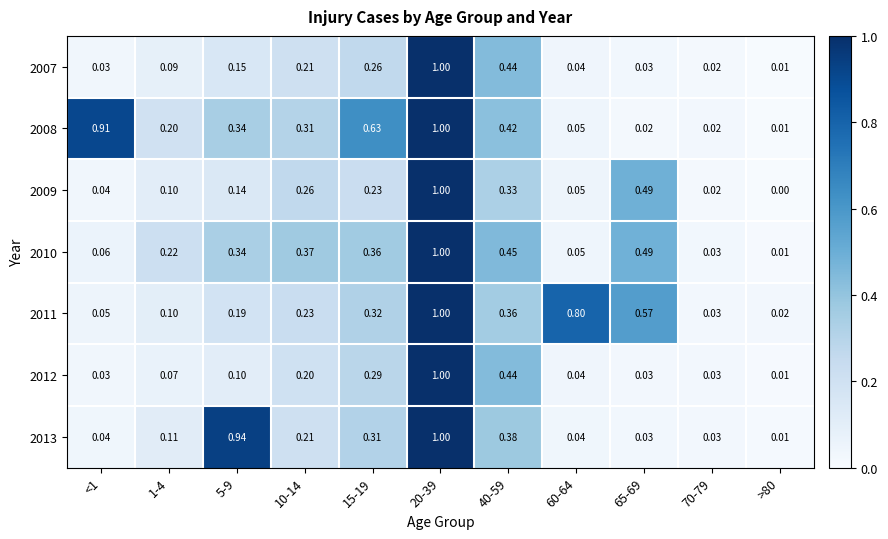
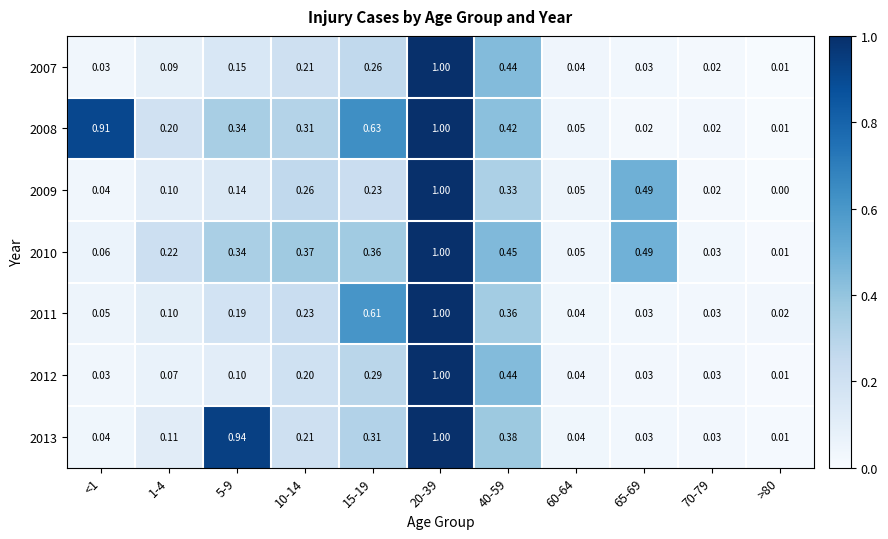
  {
    "2007": {
      "<1": 0.03,
      "1-4": 0.09,
      "5-9": 0.15,
      "10-14": 0.21,
      "15-19": 0.26,
      "20-39": 1.00,
      "40-59": 0.44,
      "60-64": 0.04,
      "65-69": 0.03,
      "70-79": 0.02,
      ">80": 0.01
    },
    "2008": {
      "<1": 0.91,
      "1-4": 0.20,
      "5-9": 0.34,
      "10-14": 0.31,
      "15-19": 0.63,
      "20-39": 1.00,
      "40-59": 0.42,
      "60-64": 0.05,
      "65-69": 0.02,
      "70-79": 0.02,
      ">80": 0.01
    },
    "2009": {
      "<1": 0.04,
      "1-4": 0.10,
      "5-9": 0.14,
      "10-14": 0.26,
      "15-19": 0.23,
      "20-39": 1.00,
      "40-59": 0.33,
      "60-64": 0.05,
      "65-69": 0.49,
      "70-79": 0.02,
      ">80": 0.00
    },
    "2010": {
      "<1": 0.06,
      "1-4": 0.22,
      "5-9": 0.34,
      "10-14": 0.37,
      "15-19": 0.36,
      "20-39": 1.00,
      "40-59": 0.45,
      "60-64": 0.05,
      "65-69": 0.49,
      "70-79": 0.03,
      ">80": 0.01
    },
    "2011": {
      "<1": 0.05,
      "1-4": 0.10,
      "5-9": 0.19,
      "10-14": 0.23,
-     "15-19": 0.32,
+     "15-19": 0.61,
      "20-39": 1.00,
      "40-59": 0.36,
-     "60-64": 0.80,
-     "65-69": 0.57,
+     "60-64": 0.04,
+     "65-69": 0.03,
      "70-79": 0.03,
      ">80": 0.02
    },
    "2012": {
      "<1": 0.03,
      "1-4": 0.07,
      "5-9": 0.10,
      "10-14": 0.20,
      "15-19": 0.29,
      "20-39": 1.00,
      "40-59": 0.44,
      "60-64": 0.04,
      "65-69": 0.03,
      "70-79": 0.03,
      ">80": 0.01
    },
    "2013": {
      "<1": 0.04,
      "1-4": 0.11,
      "5-9": 0.94,
      "10-14": 0.21,
      "15-19": 0.31,
      "20-39": 1.00,
      "40-59": 0.38,
      "60-64": 0.04,
      "65-69": 0.03,
      "70-79": 0.03,
      ">80": 0.01
    }
  }
